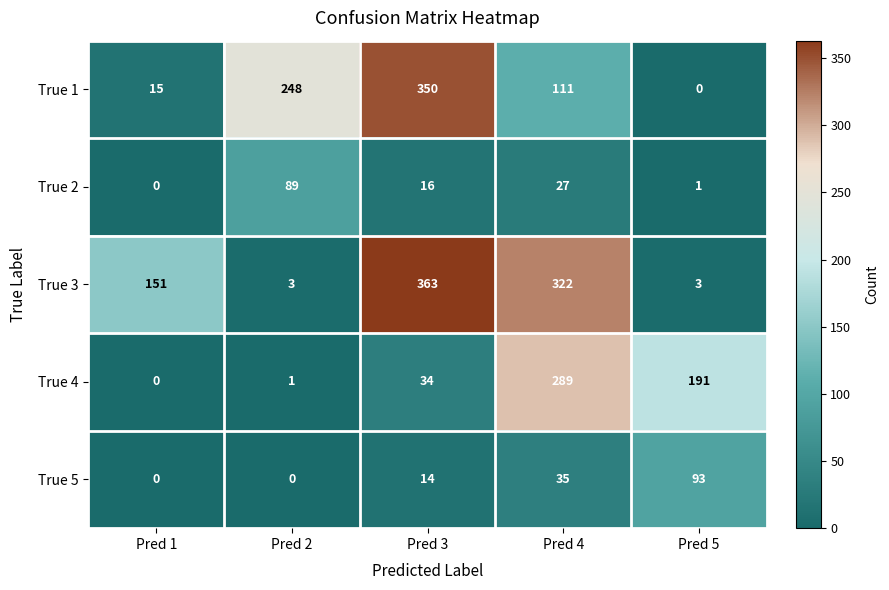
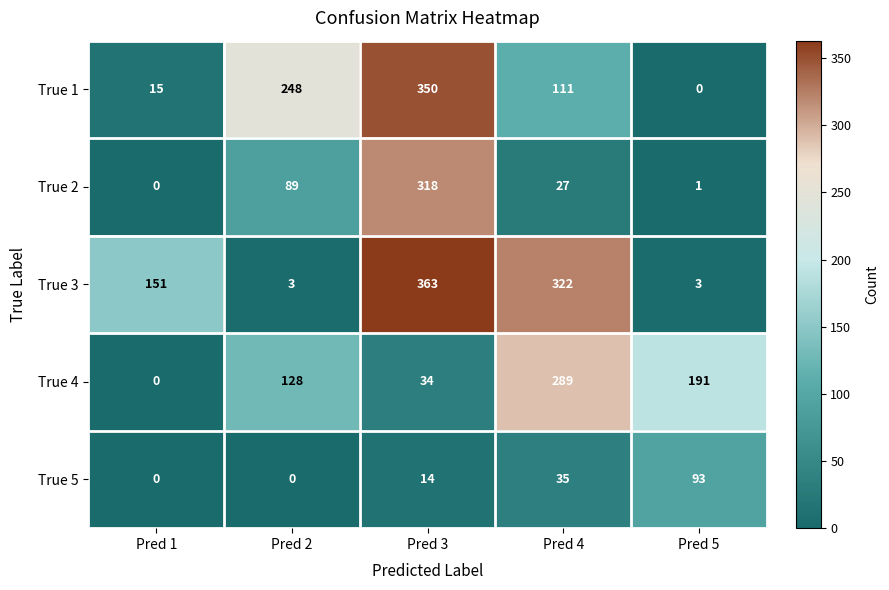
  {
    "True 1": {
      "Pred 1": 15,
      "Pred 2": 248,
      "Pred 3": 350,
      "Pred 4": 111,
      "Pred 5": 0
    },
    "True 2": {
      "Pred 1": 0,
      "Pred 2": 89,
-     "Pred 3": 16,
+     "Pred 3": 318,
      "Pred 4": 27,
      "Pred 5": 1
    },
    "True 3": {
      "Pred 1": 151,
      "Pred 2": 3,
      "Pred 3": 363,
      "Pred 4": 322,
      "Pred 5": 3
    },
    "True 4": {
      "Pred 1": 0,
-     "Pred 2": 1,
+     "Pred 2": 128,
      "Pred 3": 34,
      "Pred 4": 289,
      "Pred 5": 191
    },
    "True 5": {
      "Pred 1": 0,
      "Pred 2": 0,
      "Pred 3": 14,
      "Pred 4": 35,
      "Pred 5": 93
    }
  }
